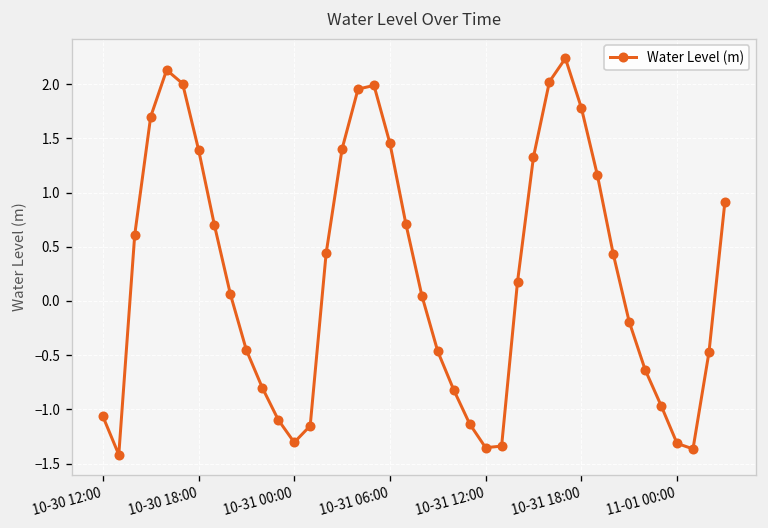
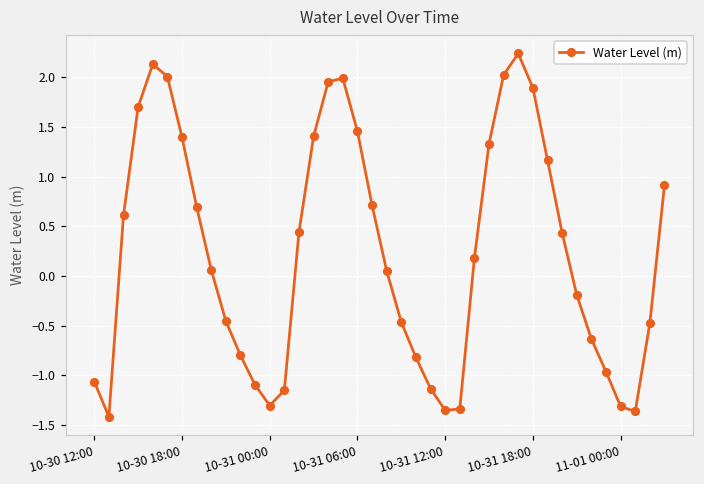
  {
    "10-30 12:00": -1.1,
    "10-30 18:00": 1.4,
    "10-31 00:00": -1.3,
    "10-31 06:00": 1.5,
    "10-31 12:00": -1.4,
-   "10-31 18:00": 1.8,
+   "10-31 18:00": 1.9,
    "11-01 00:00": -1.3
  }
